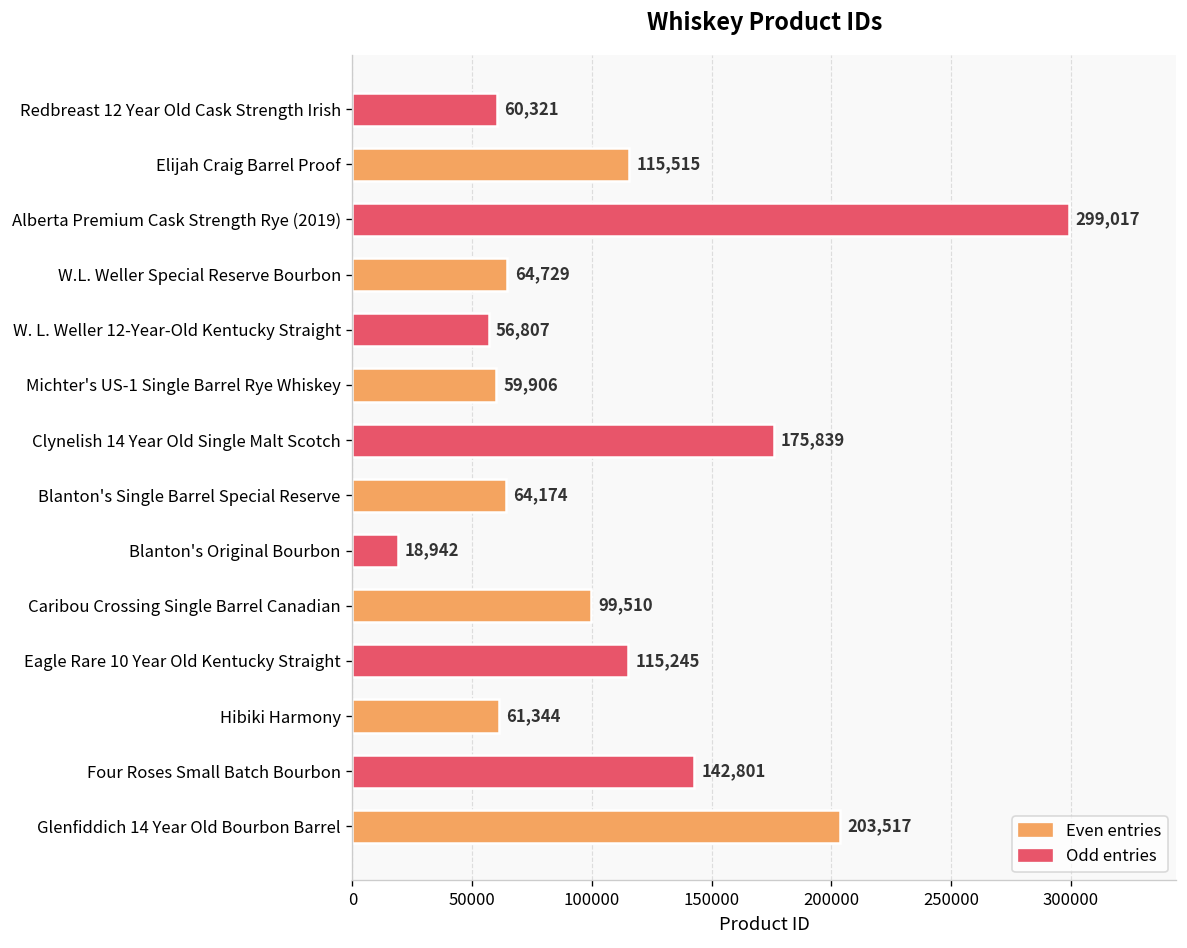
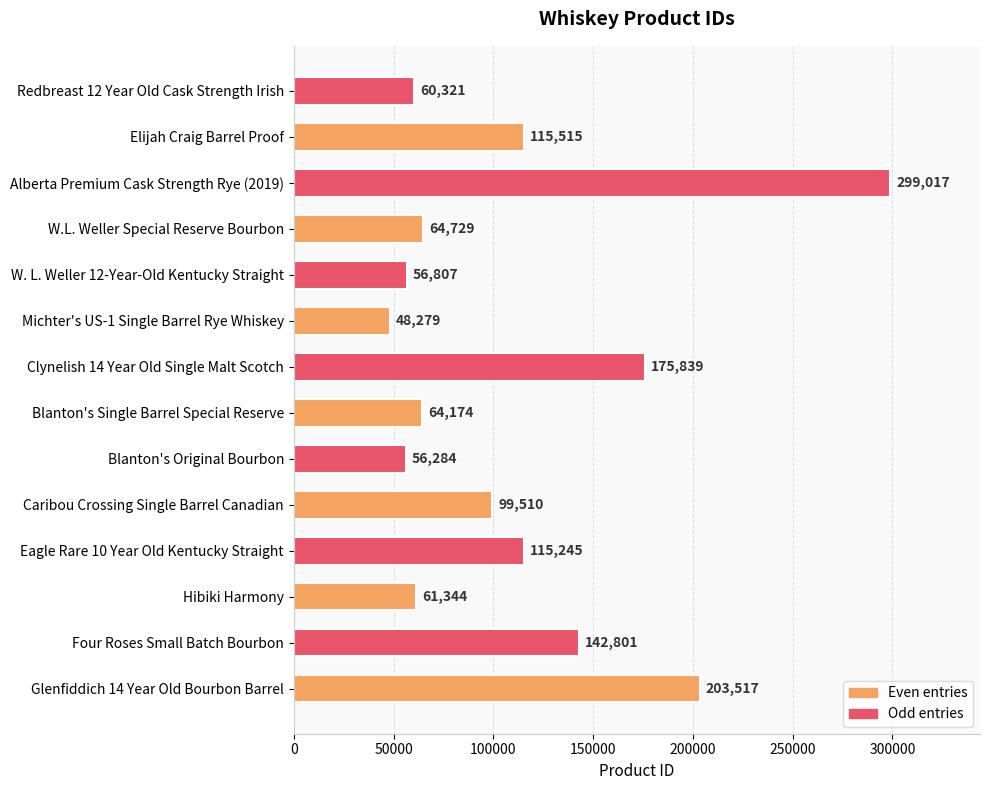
  {
    "Redbreast 12 Year Old Cask Strength Irish": "60,321",
    "Elijah Craig Barrel Proof": "115,515",
    "Alberta Premium Cask Strength Rye (2019)": "299,017",
    "W.L. Weller Special Reserve Bourbon": "64,729",
    "W. L. Weller 12-Year-Old Kentucky Straight": "56,807",
-   "Michter's US-1 Single Barrel Rye Whiskey": "59,906",
+   "Michter's US-1 Single Barrel Rye Whiskey": "48,279",
    "Clynelish 14 Year Old Single Malt Scotch": "175,839",
    "Blanton's Single Barrel Special Reserve": "64,174",
-   "Blanton's Original Bourbon": "18,942",
+   "Blanton's Original Bourbon": "56,284",
    "Caribou Crossing Single Barrel Canadian": "99,510",
    "Eagle Rare 10 Year Old Kentucky Straight": "115,245",
    "Hibiki Harmony": "61,344",
    "Four Roses Small Batch Bourbon": "142,801",
    "Glenfiddich 14 Year Old Bourbon Barrel": "203,517"
  }
